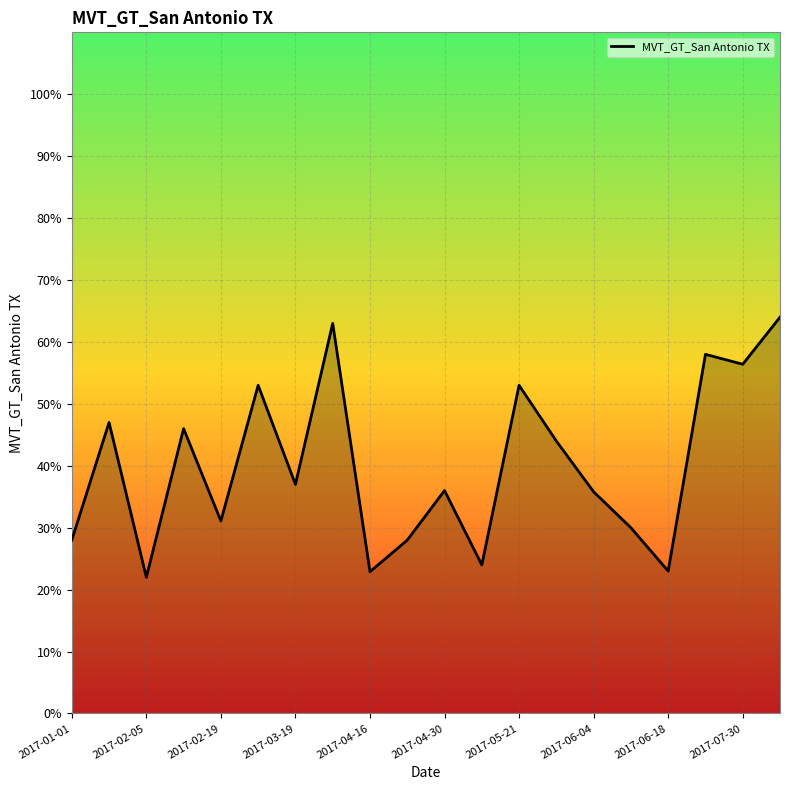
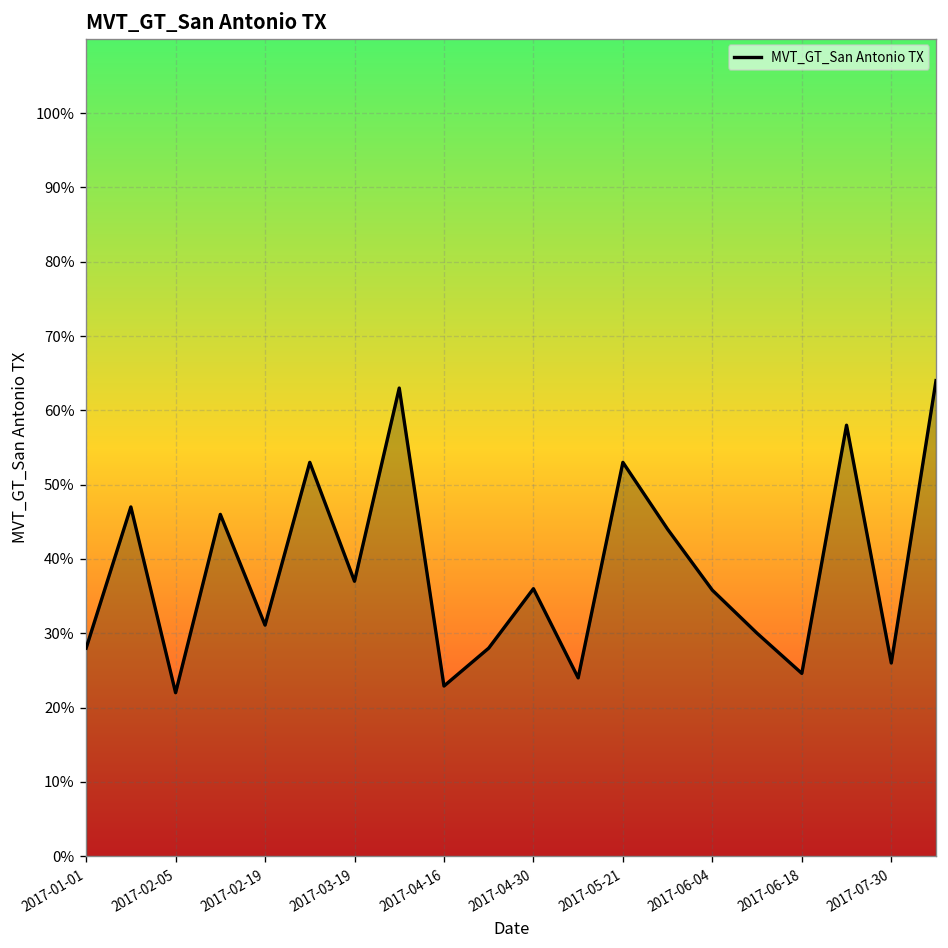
  {
    "2017-01-01": "28%",
    "2017-02-05": "22%",
    "2017-02-19": "31%",
    "2017-03-19": "37%",
    "2017-04-16": "23%",
    "2017-04-30": "36%",
    "2017-05-21": "53%",
    "2017-06-04": "36%",
-   "2017-06-18": "23%",
-   "2017-07-30": "56%"
+   "2017-06-18": "25%",
+   "2017-07-30": "26%"
  }
